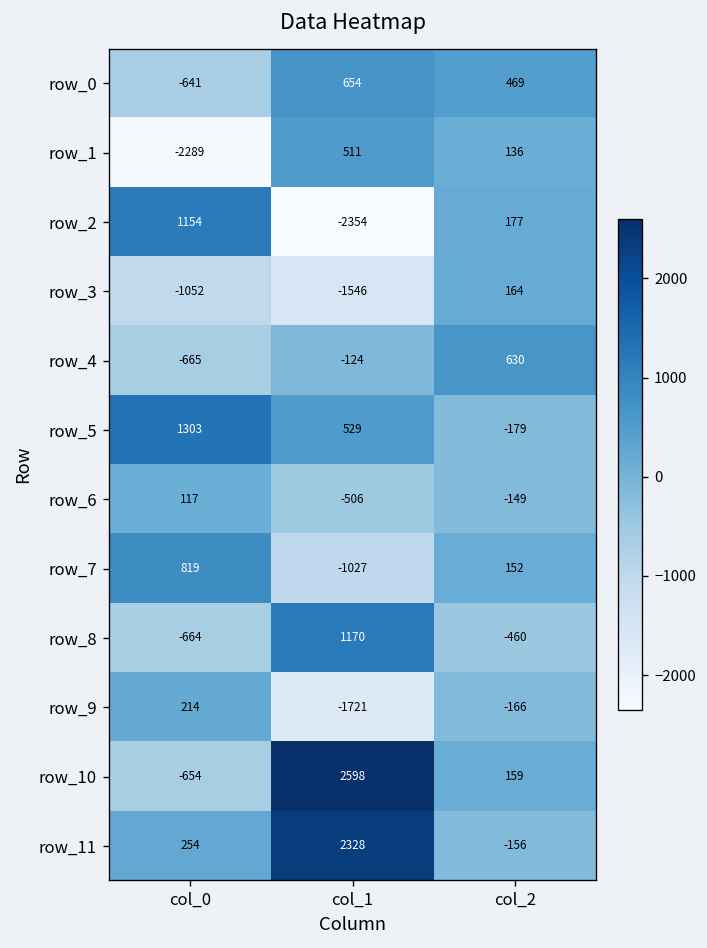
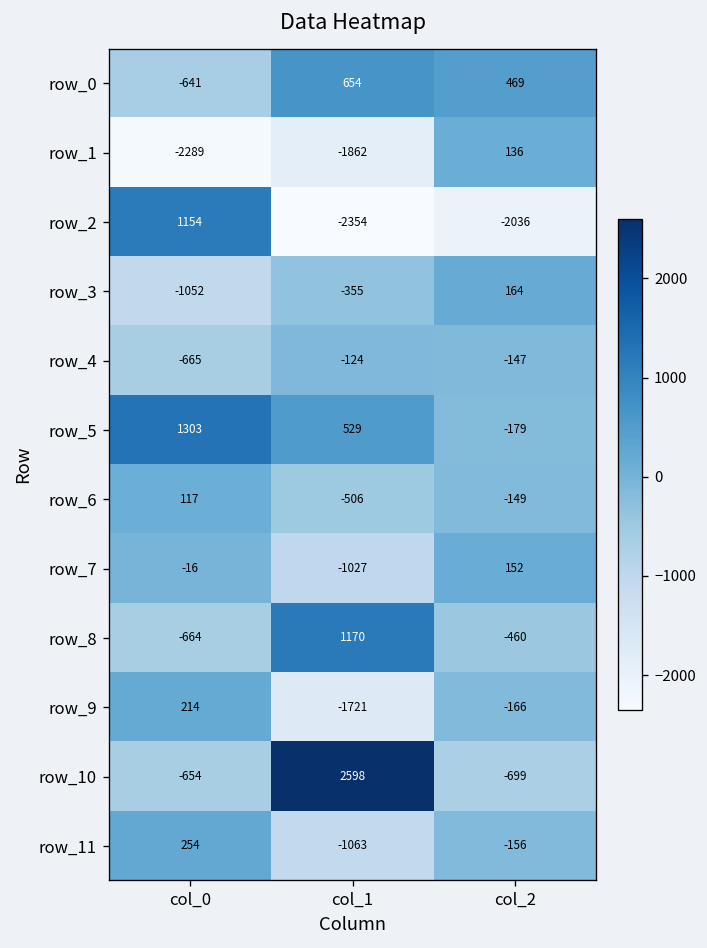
  {
    "row_0": {
      "col_0": -641,
      "col_1": 654,
      "col_2": 469
    },
    "row_1": {
      "col_0": -2289,
-     "col_1": 511,
+     "col_1": -1862,
      "col_2": 136
    },
    "row_2": {
      "col_0": 1154,
      "col_1": -2354,
-     "col_2": 177
+     "col_2": -2036
    },
    "row_3": {
      "col_0": -1052,
-     "col_1": -1546,
+     "col_1": -355,
      "col_2": 164
    },
    "row_4": {
      "col_0": -665,
      "col_1": -124,
-     "col_2": 630
+     "col_2": -147
    },
    "row_5": {
      "col_0": 1303,
      "col_1": 529,
      "col_2": -179
    },
    "row_6": {
      "col_0": 117,
      "col_1": -506,
      "col_2": -149
    },
    "row_7": {
-     "col_0": 819,
+     "col_0": -16,
      "col_1": -1027,
      "col_2": 152
    },
    "row_8": {
      "col_0": -664,
      "col_1": 1170,
      "col_2": -460
    },
    "row_9": {
      "col_0": 214,
      "col_1": -1721,
      "col_2": -166
    },
    "row_10": {
      "col_0": -654,
      "col_1": 2598,
-     "col_2": 159
+     "col_2": -699
    },
    "row_11": {
      "col_0": 254,
-     "col_1": 2328,
+     "col_1": -1063,
      "col_2": -156
    }
  }
